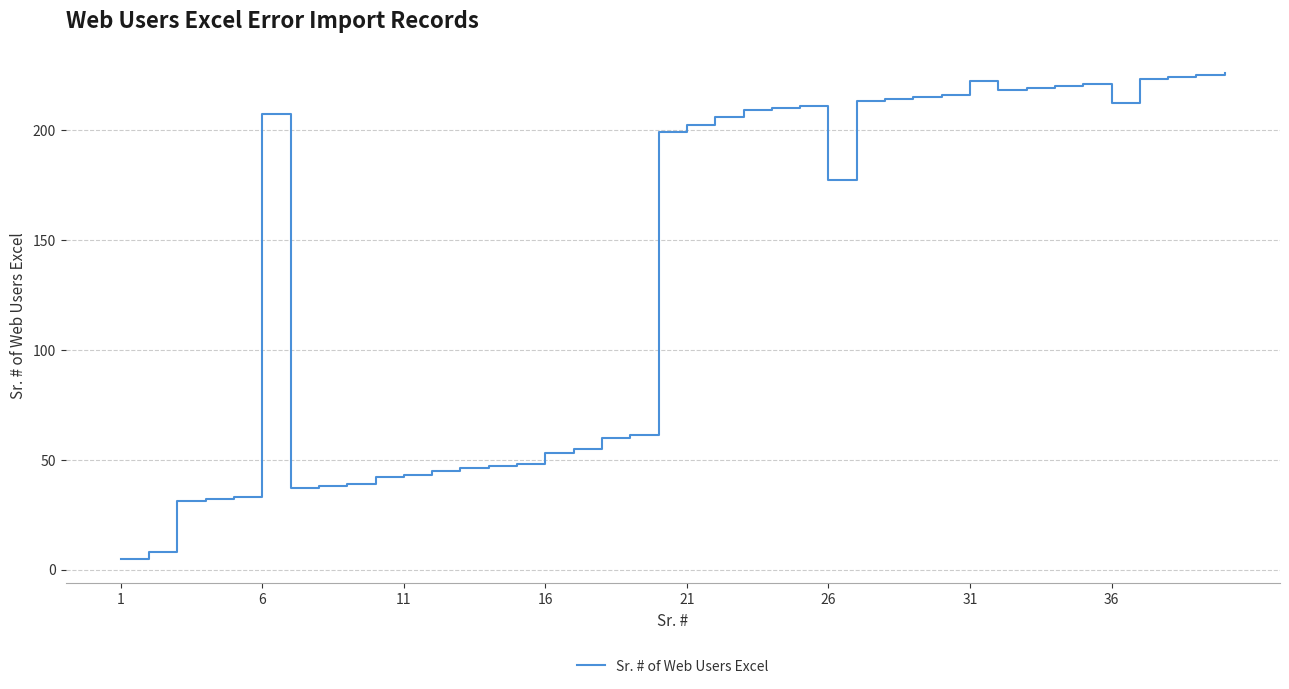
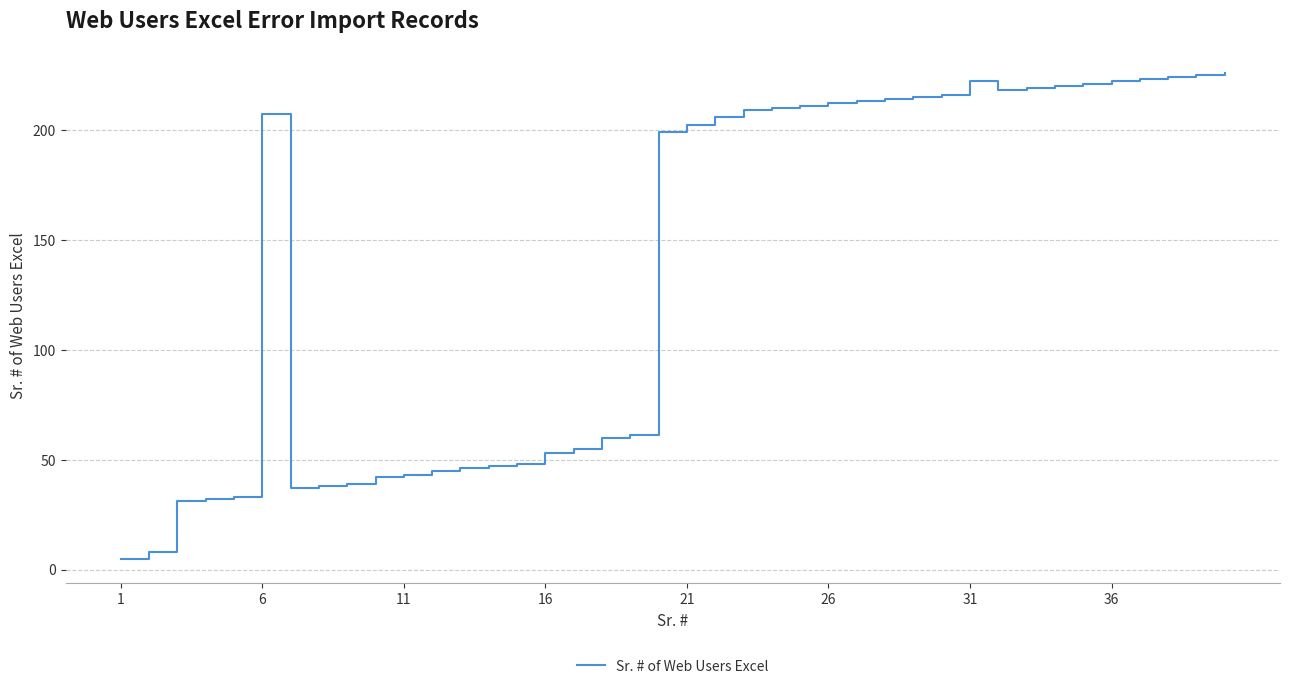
  {
    "1": 5,
    "6": 207,
    "11": 43,
    "16": 53,
    "21": 202,
-   "26": 177,
+   "26": 212,
    "31": 222,
-   "36": 212
+   "36": 222
  }
